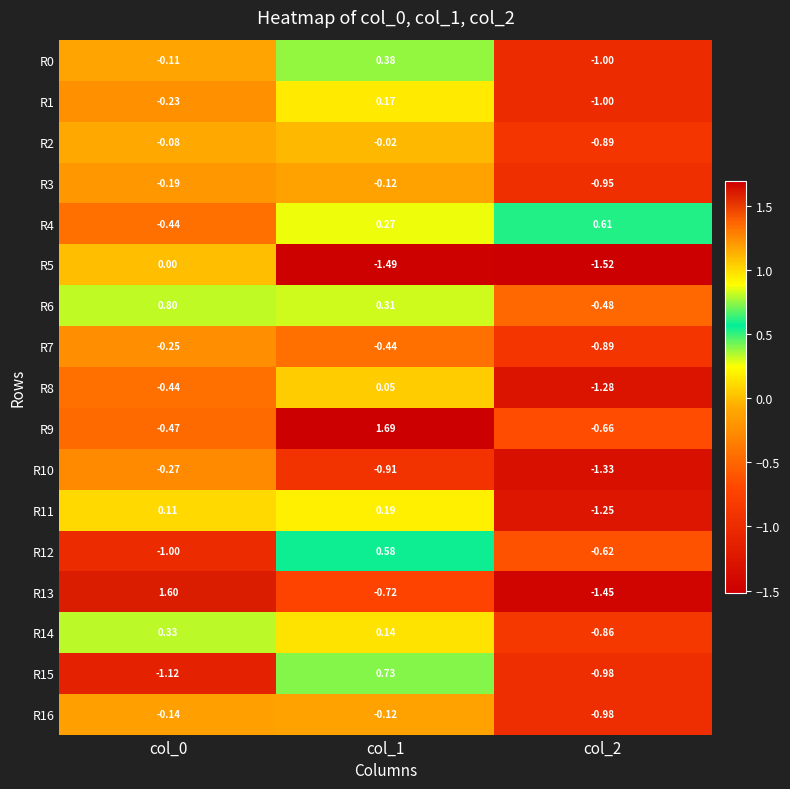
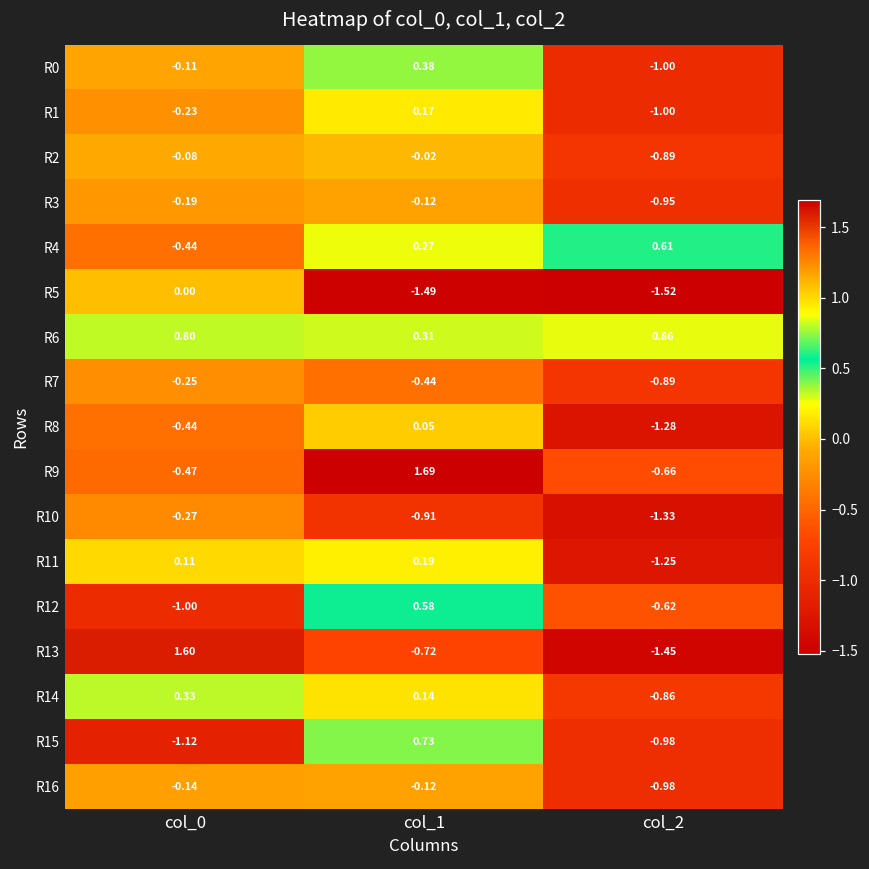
  {
    "R0": {
      "col_0": -0.11,
      "col_1": 0.38,
      "col_2": -1.00
    },
    "R1": {
      "col_0": -0.23,
      "col_1": 0.17,
      "col_2": -1.00
    },
    "R2": {
      "col_0": -0.08,
      "col_1": -0.02,
      "col_2": -0.89
    },
    "R3": {
      "col_0": -0.19,
      "col_1": -0.12,
      "col_2": -0.95
    },
    "R4": {
      "col_0": -0.44,
      "col_1": 0.27,
      "col_2": 0.61
    },
    "R5": {
      "col_0": 0.00,
      "col_1": -1.49,
      "col_2": -1.52
    },
    "R6": {
      "col_0": 0.80,
      "col_1": 0.31,
-     "col_2": -0.48
+     "col_2": 0.86
    },
    "R7": {
      "col_0": -0.25,
      "col_1": -0.44,
      "col_2": -0.89
    },
    "R8": {
      "col_0": -0.44,
      "col_1": 0.05,
      "col_2": -1.28
    },
    "R9": {
      "col_0": -0.47,
      "col_1": 1.69,
      "col_2": -0.66
    },
    "R10": {
      "col_0": -0.27,
      "col_1": -0.91,
      "col_2": -1.33
    },
    "R11": {
      "col_0": 0.11,
      "col_1": 0.19,
      "col_2": -1.25
    },
    "R12": {
      "col_0": -1.00,
      "col_1": 0.58,
      "col_2": -0.62
    },
    "R13": {
      "col_0": 1.60,
      "col_1": -0.72,
      "col_2": -1.45
    },
    "R14": {
      "col_0": 0.33,
      "col_1": 0.14,
      "col_2": -0.86
    },
    "R15": {
      "col_0": -1.12,
      "col_1": 0.73,
      "col_2": -0.98
    },
    "R16": {
      "col_0": -0.14,
      "col_1": -0.12,
      "col_2": -0.98
    }
  }
